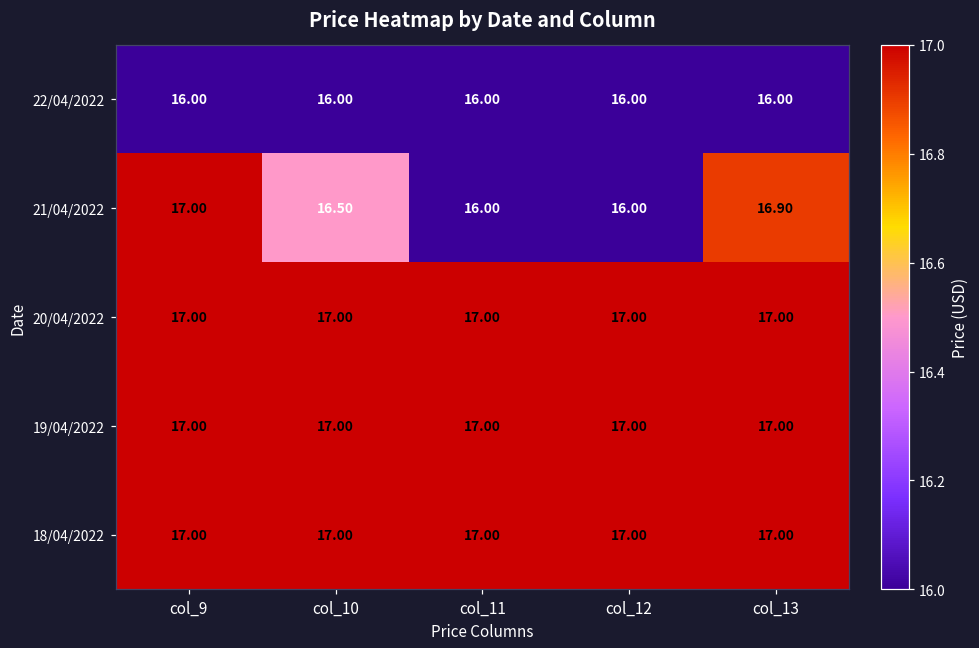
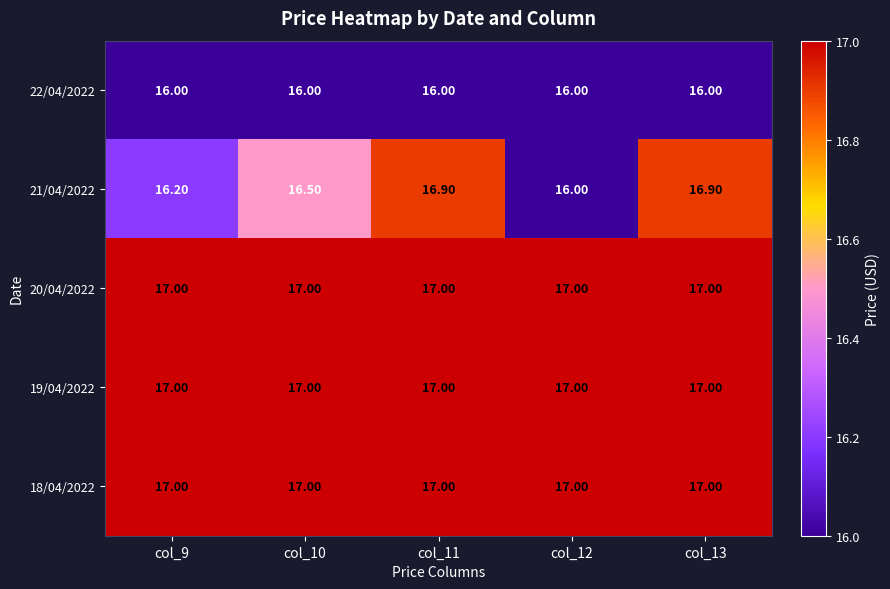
  {
    "22/04/2022": {
      "col_9": 16.00,
      "col_10": 16.00,
      "col_11": 16.00,
      "col_12": 16.00,
      "col_13": 16.00
    },
    "21/04/2022": {
-     "col_9": 17.00,
+     "col_9": 16.20,
      "col_10": 16.50,
-     "col_11": 16.00,
+     "col_11": 16.90,
      "col_12": 16.00,
      "col_13": 16.90
    },
    "20/04/2022": {
      "col_9": 17.00,
      "col_10": 17.00,
      "col_11": 17.00,
      "col_12": 17.00,
      "col_13": 17.00
    },
    "19/04/2022": {
      "col_9": 17.00,
      "col_10": 17.00,
      "col_11": 17.00,
      "col_12": 17.00,
      "col_13": 17.00
    },
    "18/04/2022": {
      "col_9": 17.00,
      "col_10": 17.00,
      "col_11": 17.00,
      "col_12": 17.00,
      "col_13": 17.00
    }
  }
